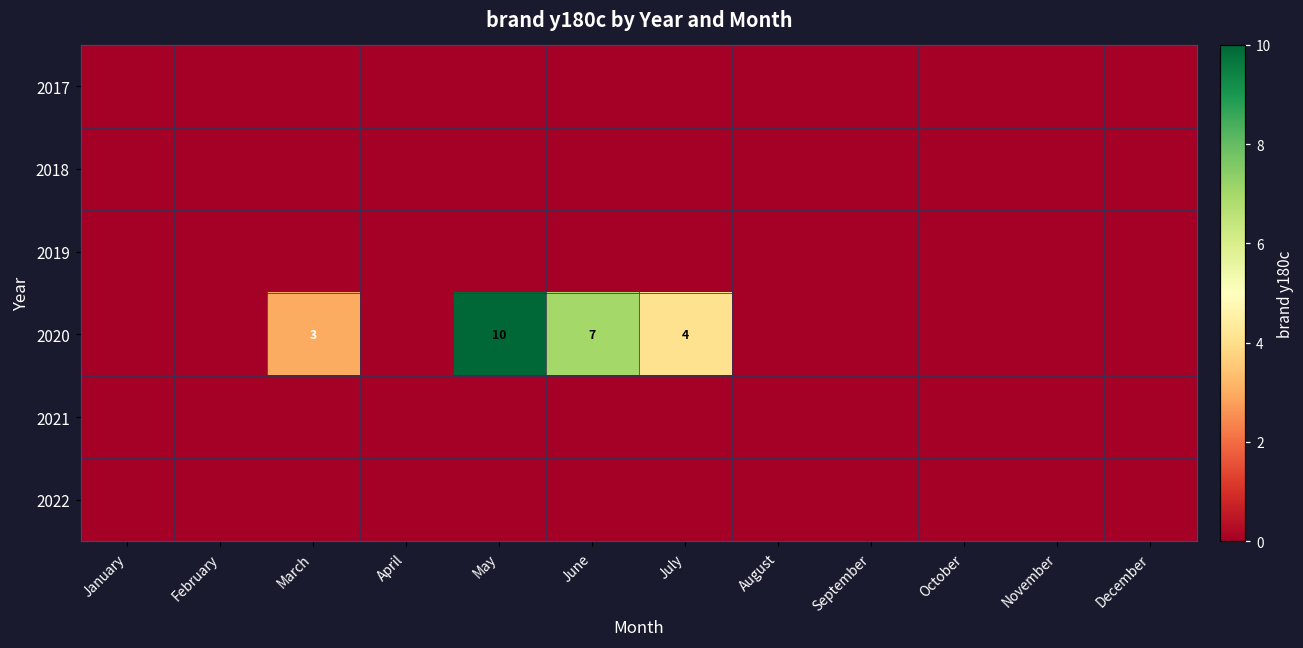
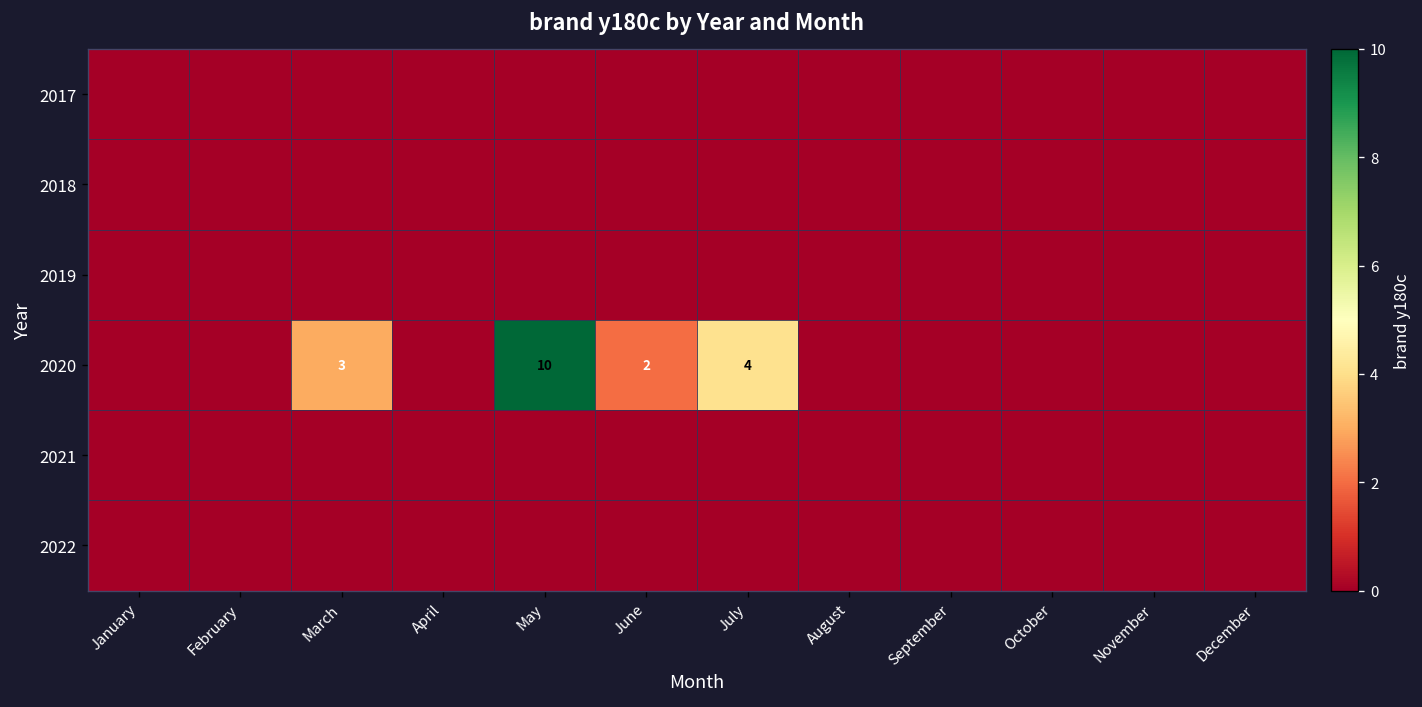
  {
    "2020": {
      "March": 3,
      "May": 10,
-     "June": 7,
+     "June": 2,
      "July": 4
    }
  }
